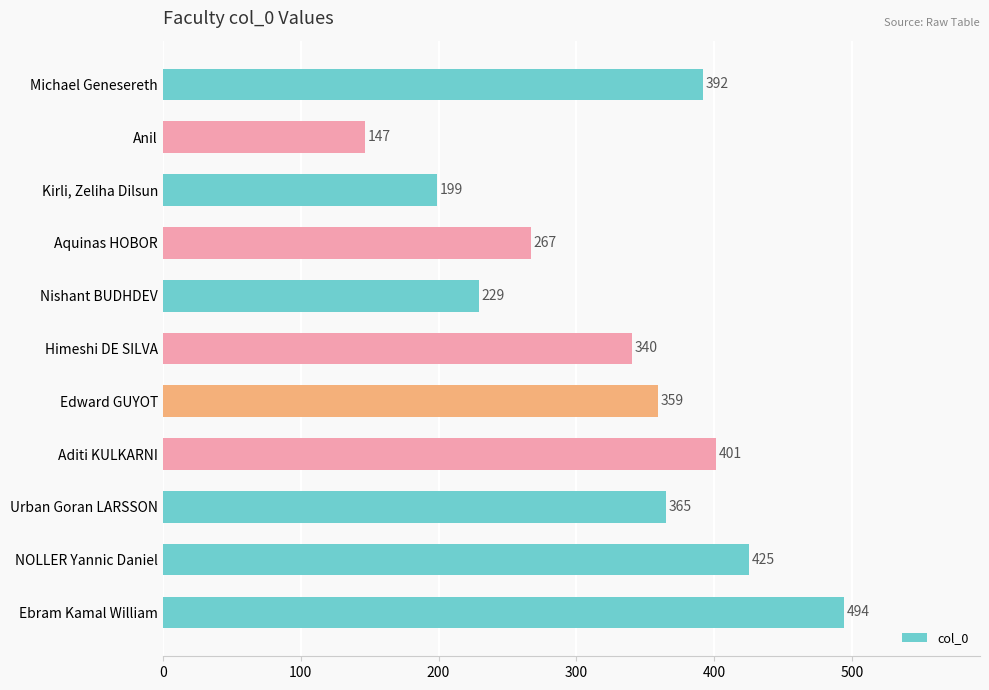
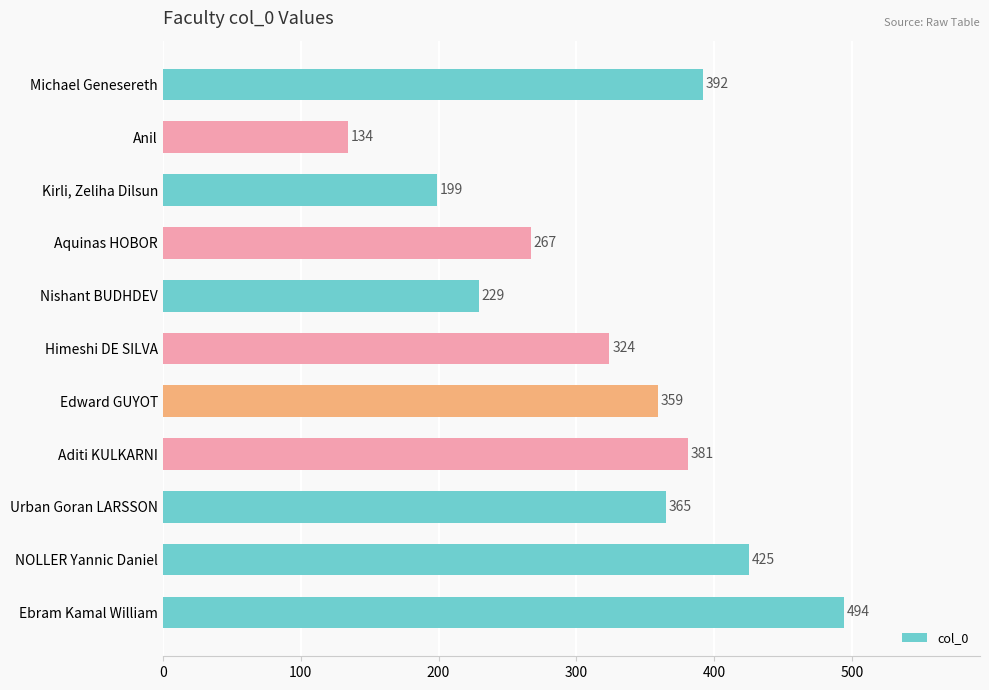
  {
    "Michael Genesereth": 392,
-   "Anil": 147,
+   "Anil": 134,
    "Kirli, Zeliha Dilsun": 199,
    "Aquinas HOBOR": 267,
    "Nishant BUDHDEV": 229,
-   "Himeshi DE SILVA": 340,
+   "Himeshi DE SILVA": 324,
    "Edward GUYOT": 359,
-   "Aditi KULKARNI": 401,
+   "Aditi KULKARNI": 381,
    "Urban Goran LARSSON": 365,
    "NOLLER Yannic Daniel": 425,
    "Ebram Kamal William": 494
  }
